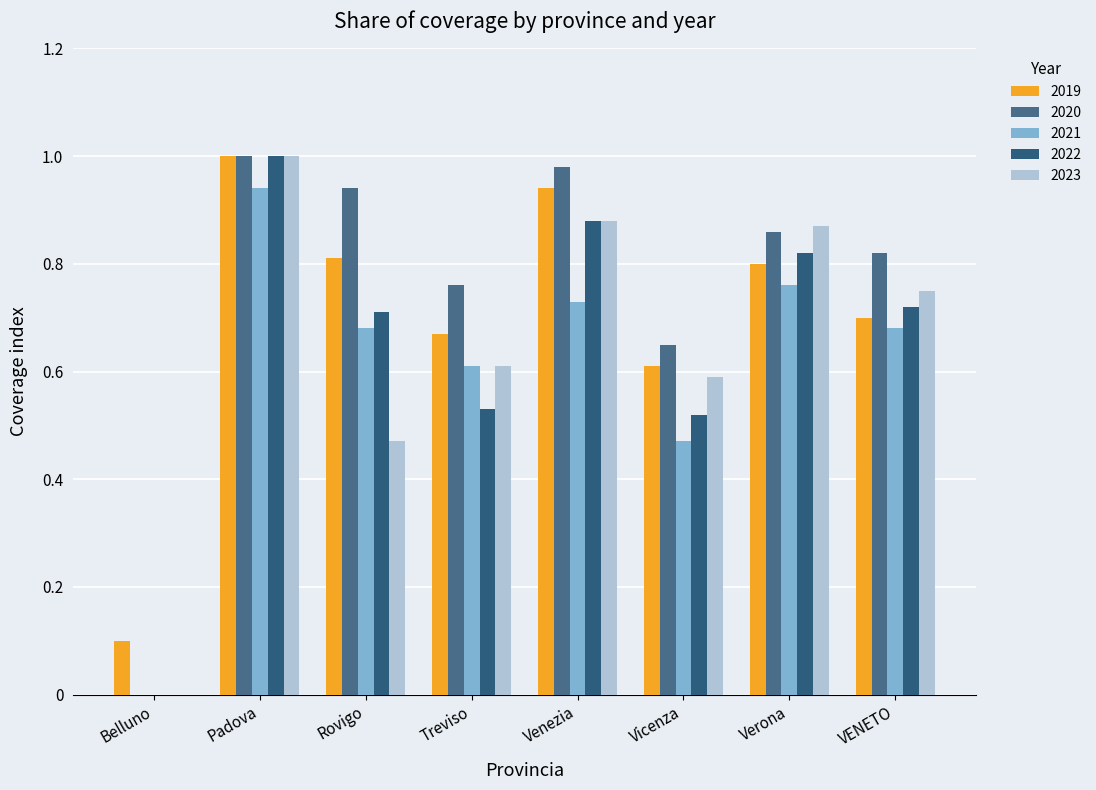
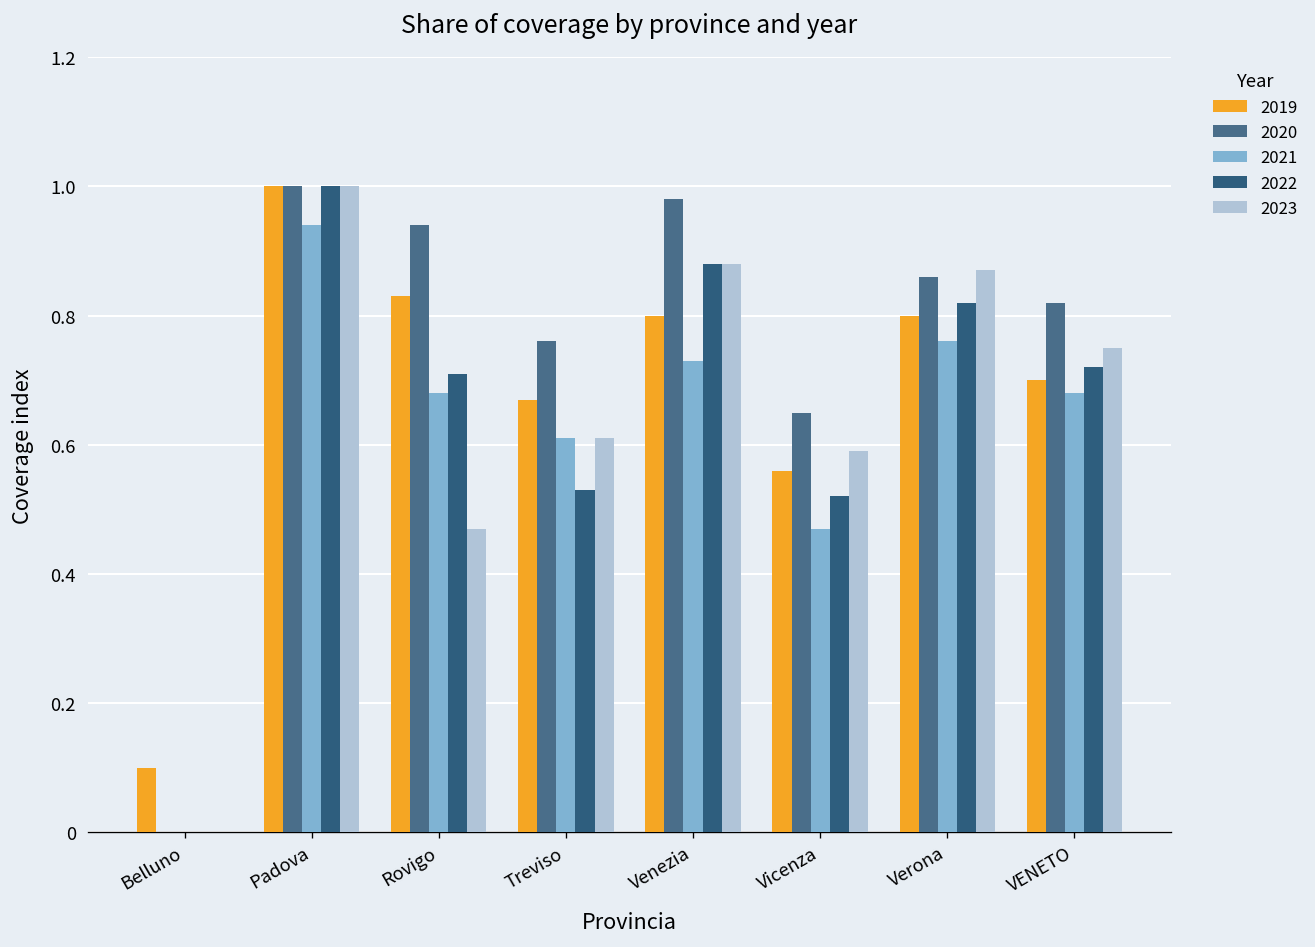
  {
    "2019": {
      "Belluno": 0.10,
      "Padova": 1.00,
-     "Rovigo": 0.81,
+     "Rovigo": 0.83,
      "Treviso": 0.67,
-     "Venezia": 0.94,
-     "Vicenza": 0.61,
+     "Venezia": 0.80,
+     "Vicenza": 0.56,
      "Verona": 0.80,
      "VENETO": 0.70
    }
  }
